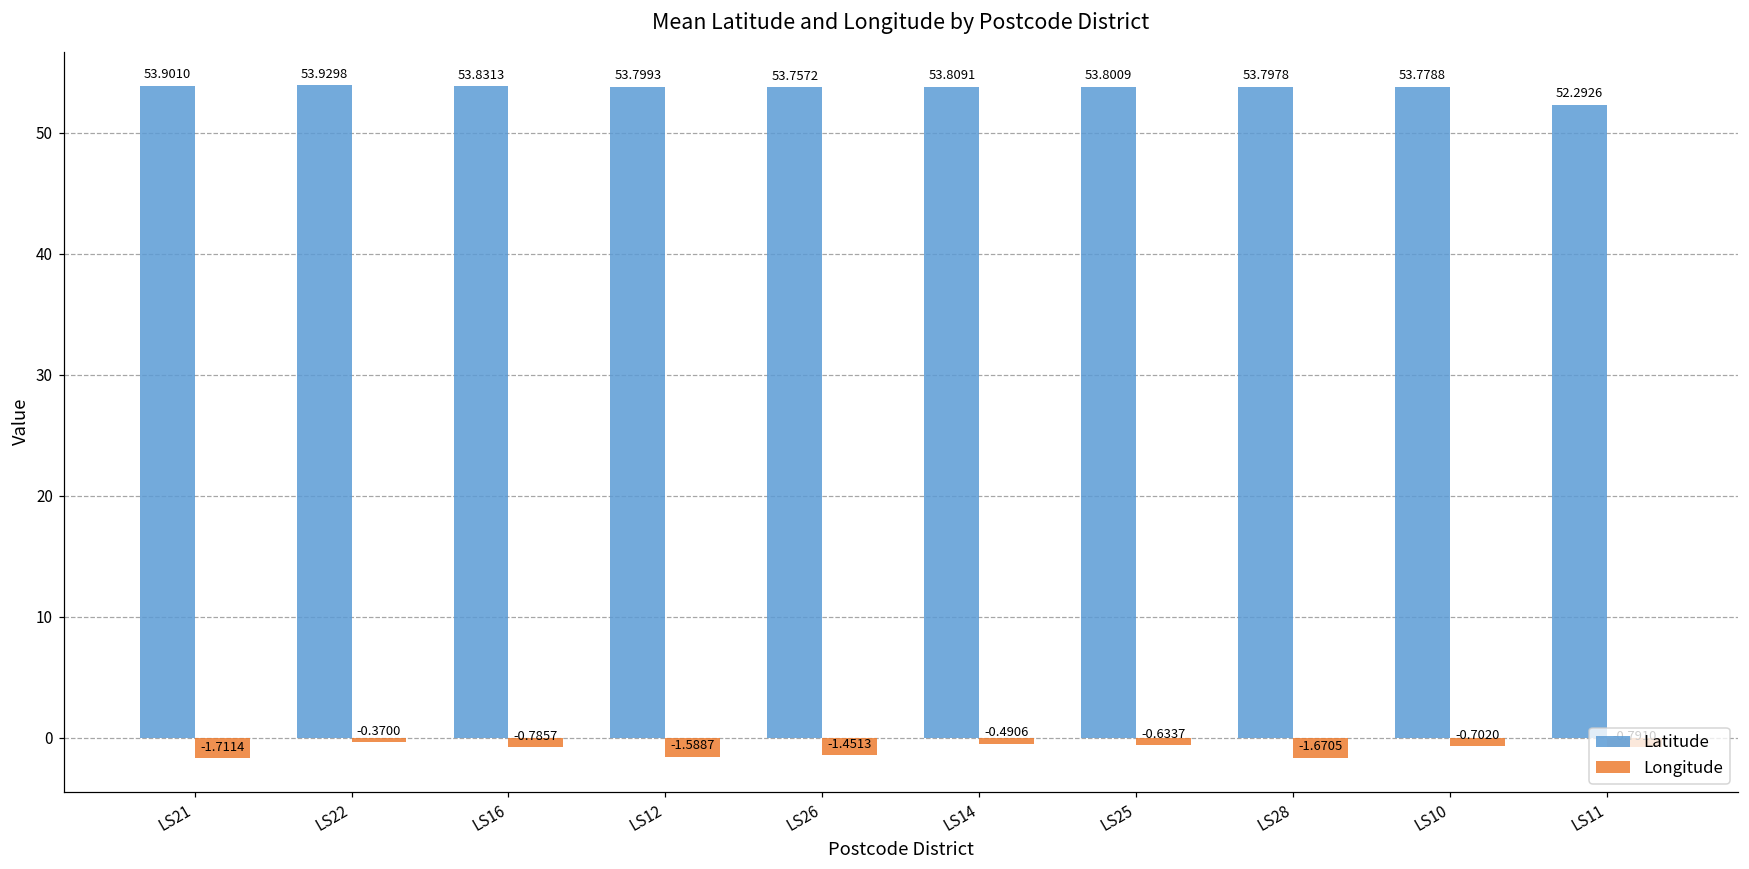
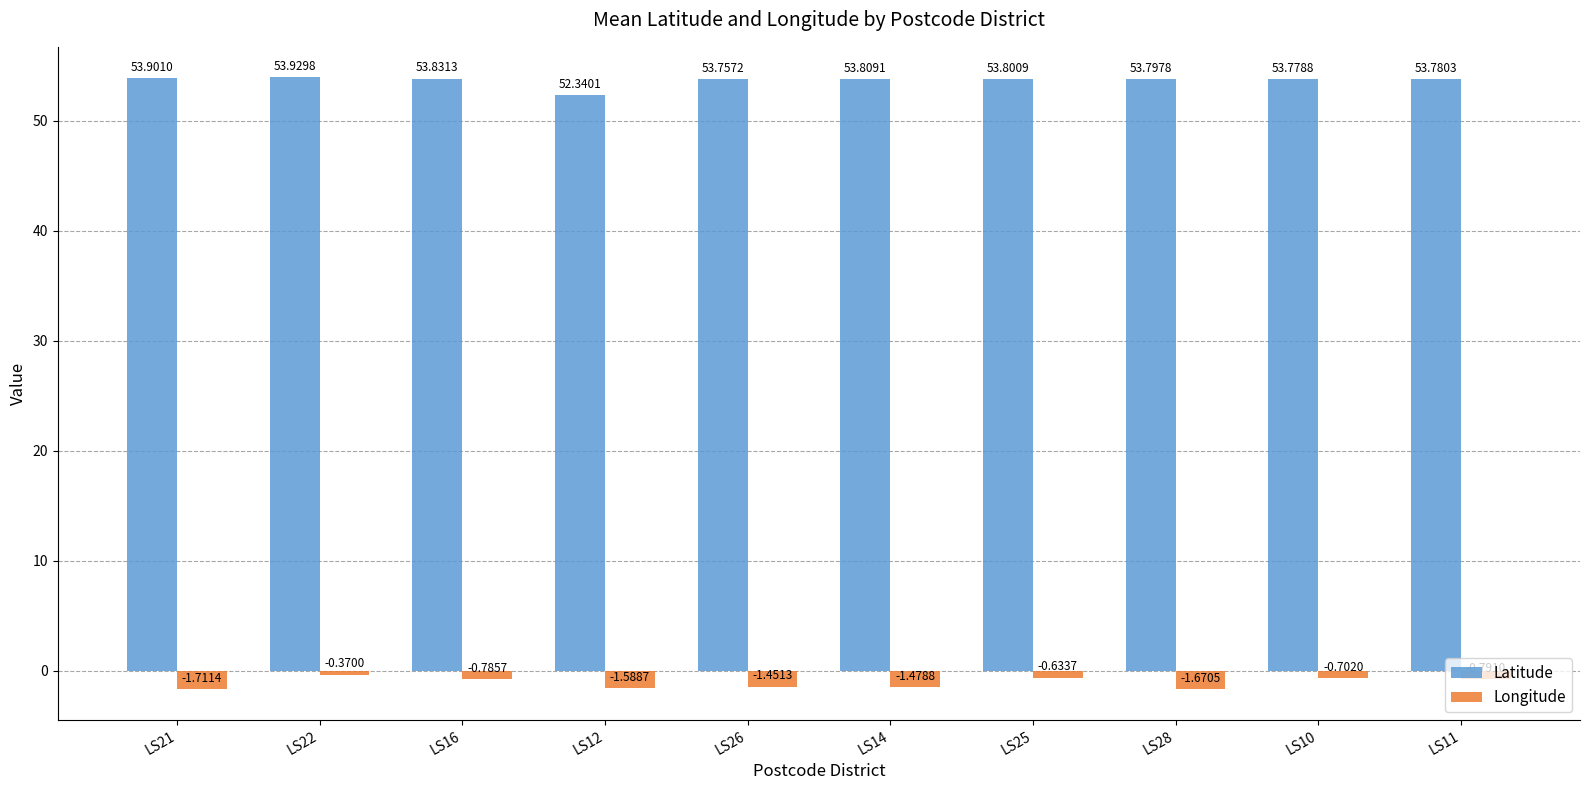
  {
    "Latitude": {
      "LS21": 53.9010,
      "LS22": 53.9298,
      "LS16": 53.8313,
-     "LS12": 53.7993,
+     "LS12": 52.3401,
      "LS26": 53.7572,
      "LS14": 53.8091,
      "LS25": 53.8009,
      "LS28": 53.7978,
      "LS10": 53.7788,
-     "LS11": 52.2926
+     "LS11": 53.7803
    },
    "Longitude": {
      "LS21": -1.7114,
      "LS22": -0.3700,
      "LS16": -0.7857,
      "LS12": -1.5887,
      "LS26": -1.4513,
-     "LS14": -0.4906,
+     "LS14": -1.4788,
      "LS25": -0.6337,
      "LS28": -1.6705,
      "LS10": -0.7020
    }
  }
